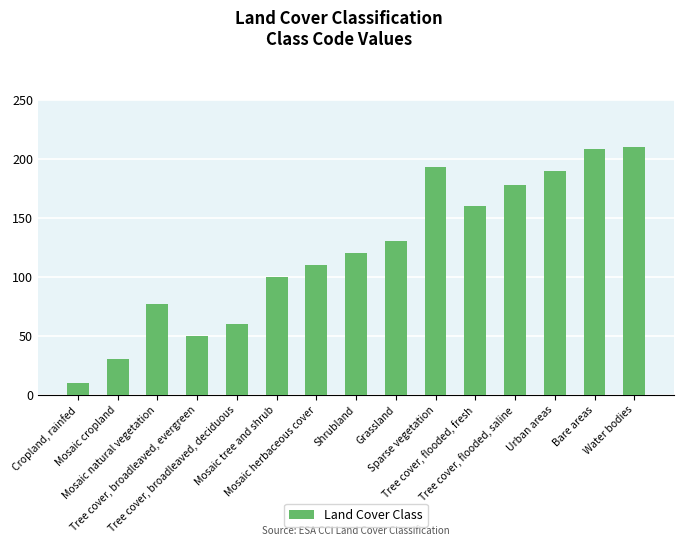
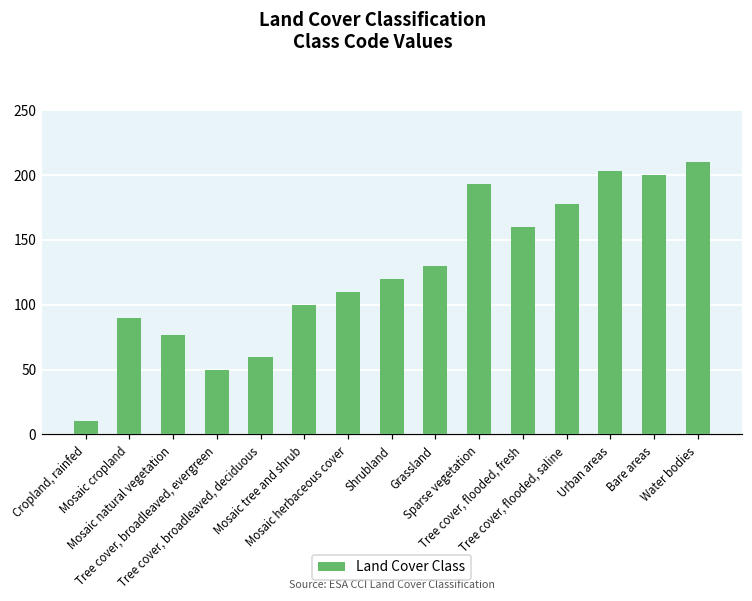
  {
    "Cropland, rainfed": 10,
-   "Mosaic cropland": 30,
+   "Mosaic cropland": 90,
    "Mosaic natural vegetation": 77,
    "Tree cover, broadleaved, evergreen": 50,
    "Tree cover, broadleaved, deciduous": 60,
    "Mosaic tree and shrub": 100,
    "Mosaic herbaceous cover": 110,
    "Shrubland": 120,
    "Grassland": 130,
    "Sparse vegetation": 193,
    "Tree cover, flooded, fresh": 160,
    "Tree cover, flooded, saline": 178,
-   "Urban areas": 190,
-   "Bare areas": 208,
+   "Urban areas": 203,
+   "Bare areas": 200,
    "Water bodies": 210
  }
